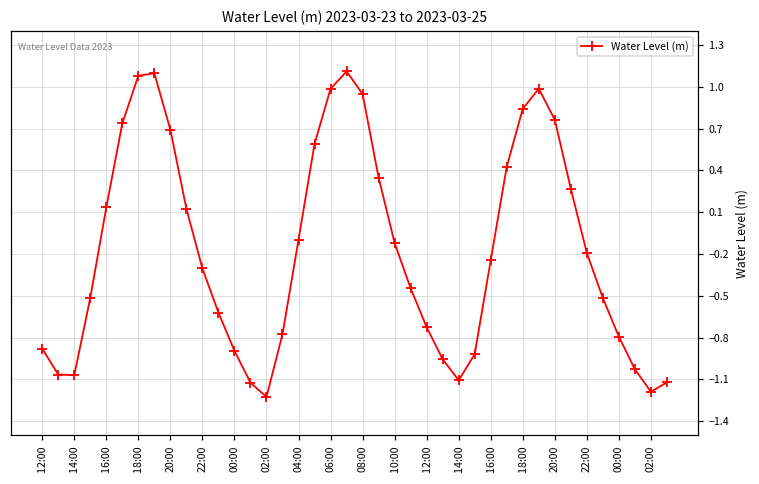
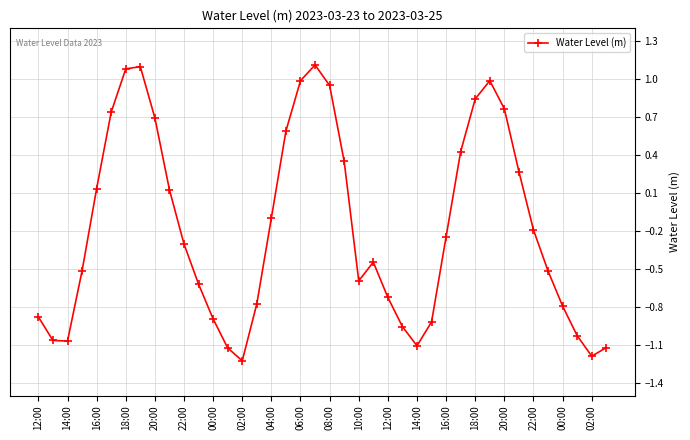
  {
    "04:00": -0.10,
    "06:00": 0.99,
    "08:00": 0.95,
-   "10:00": -0.12
+   "10:00": -0.59
  }
